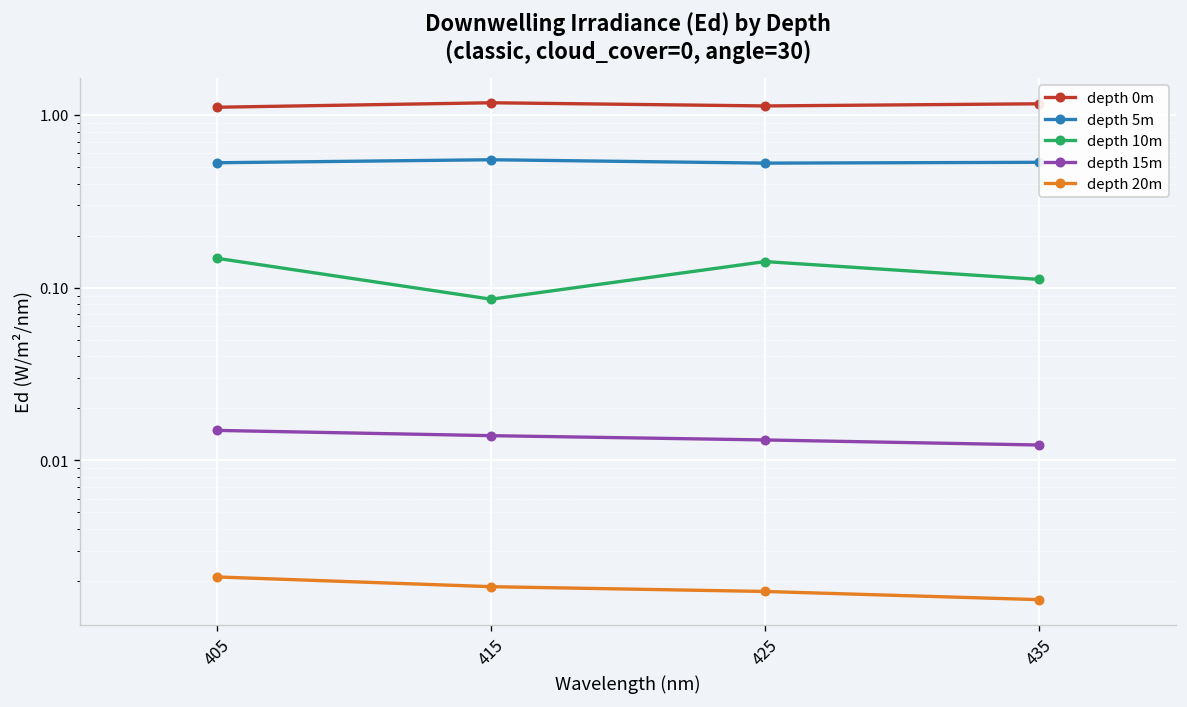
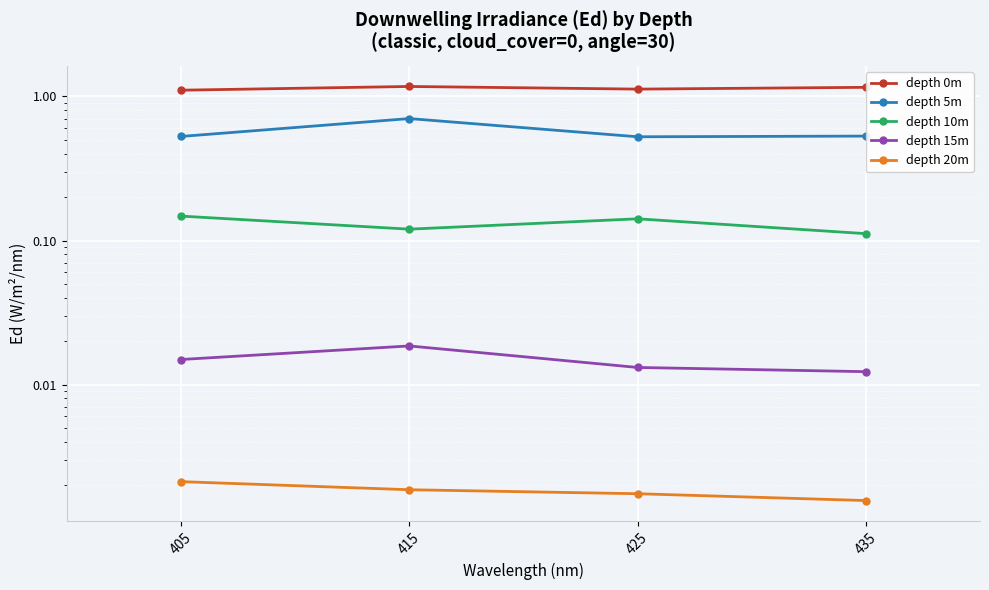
  {
    "depth 0m": {
      "405": 1.1,
      "415": 1.2,
      "425": 1.1
    },
    "depth 5m": {
      "405": 0.53,
-     "415": 0.55,
+     "415": 0.7,
      "425": 0.53
    },
    "depth 10m": {
      "405": 0.15,
-     "415": 0.09,
+     "415": 0.12,
      "425": 0.14,
      "435": 0.11
    },
    "depth 15m": {
      "405": 0.015,
-     "415": 0.014,
+     "415": 0.019,
      "425": 0.013,
      "435": 0.012
    },
    "depth 20m": {
      "405": 0.0021,
      "415": 0.0019,
      "425": 0.0017,
      "435": 0.0016
    }
  }
